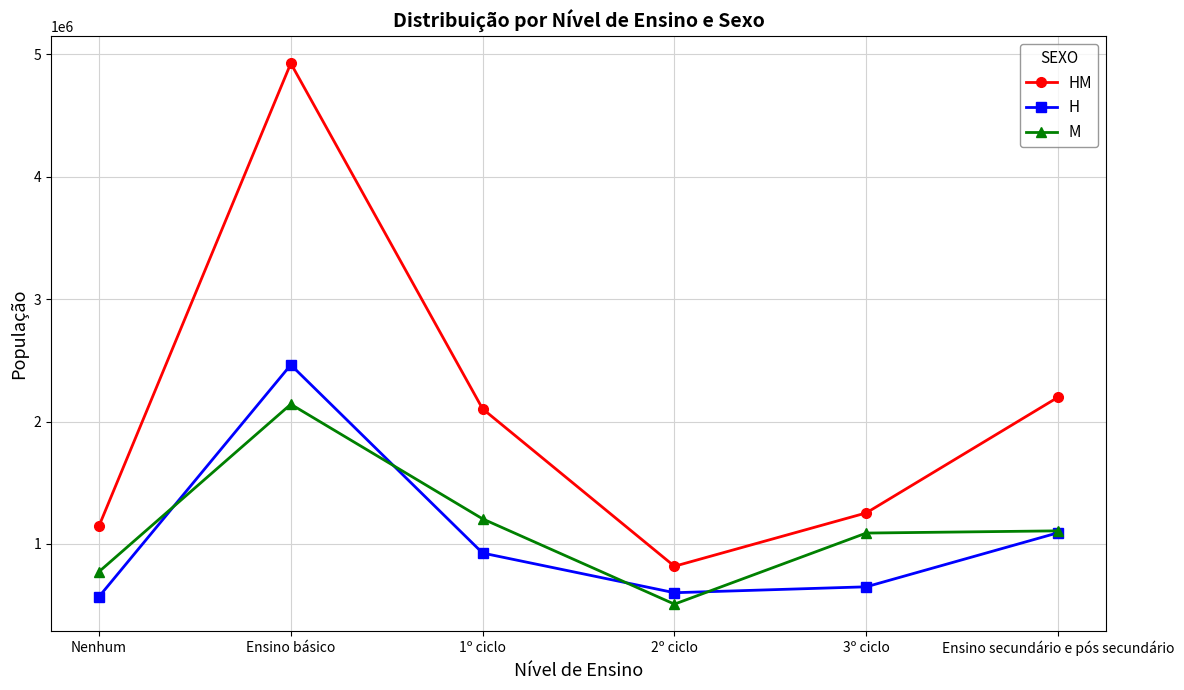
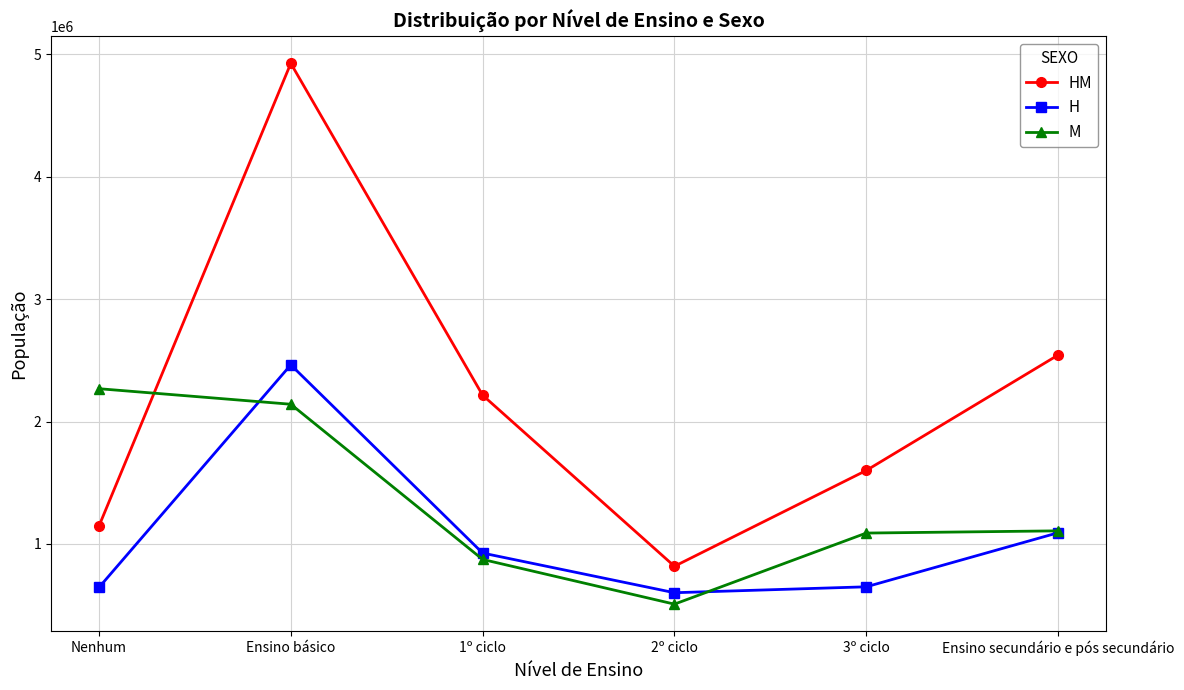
  {
    "HM": {
      "Nenhum": 1150000,
      "Ensino básico": 4930000,
-     "1º ciclo": 2100000,
+     "1º ciclo": 2220000,
      "2º ciclo": 820000,
-     "3º ciclo": 1250000,
-     "Ensino secundário e pós secundário": 2200000
+     "3º ciclo": 1600000,
+     "Ensino secundário e pós secundário": 2540000
    },
    "H": {
-     "Nenhum": 570000,
+     "Nenhum": 650000,
      "Ensino básico": 2460000,
      "1º ciclo": 930000,
      "2º ciclo": 600000,
      "3º ciclo": 650000
    },
    "M": {
-     "Nenhum": 770000,
+     "Nenhum": 2270000,
      "Ensino básico": 2140000,
-     "1º ciclo": 1210000,
+     "1º ciclo": 870000,
      "2º ciclo": 510000,
      "3º ciclo": 1090000
    }
  }
